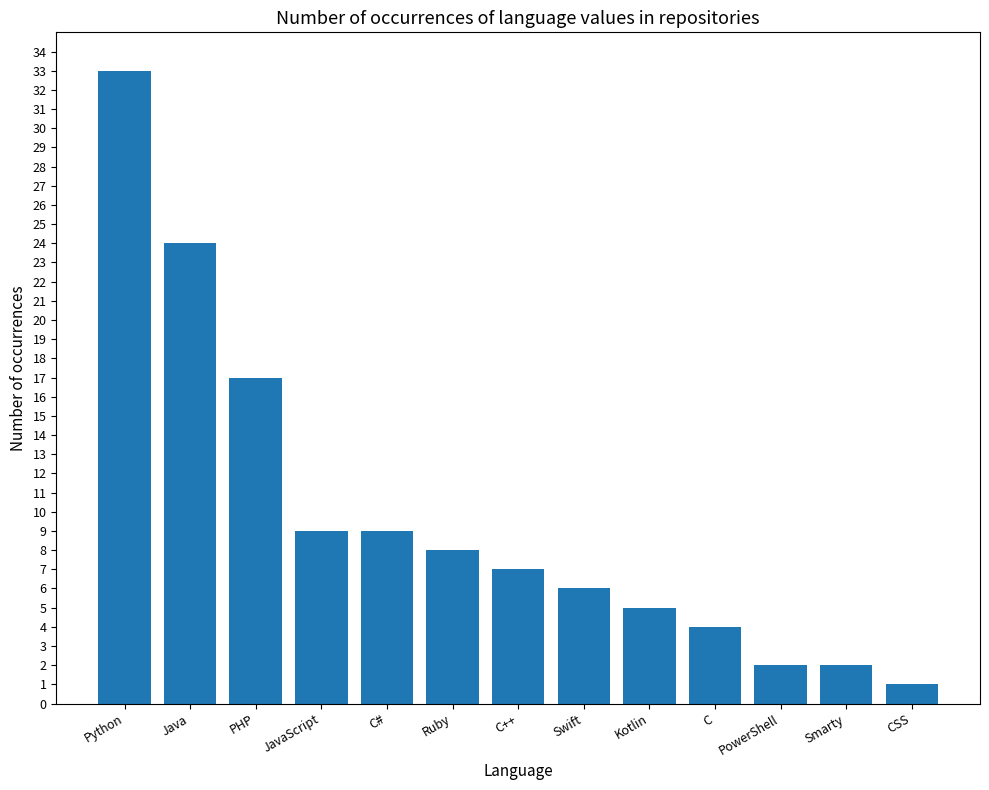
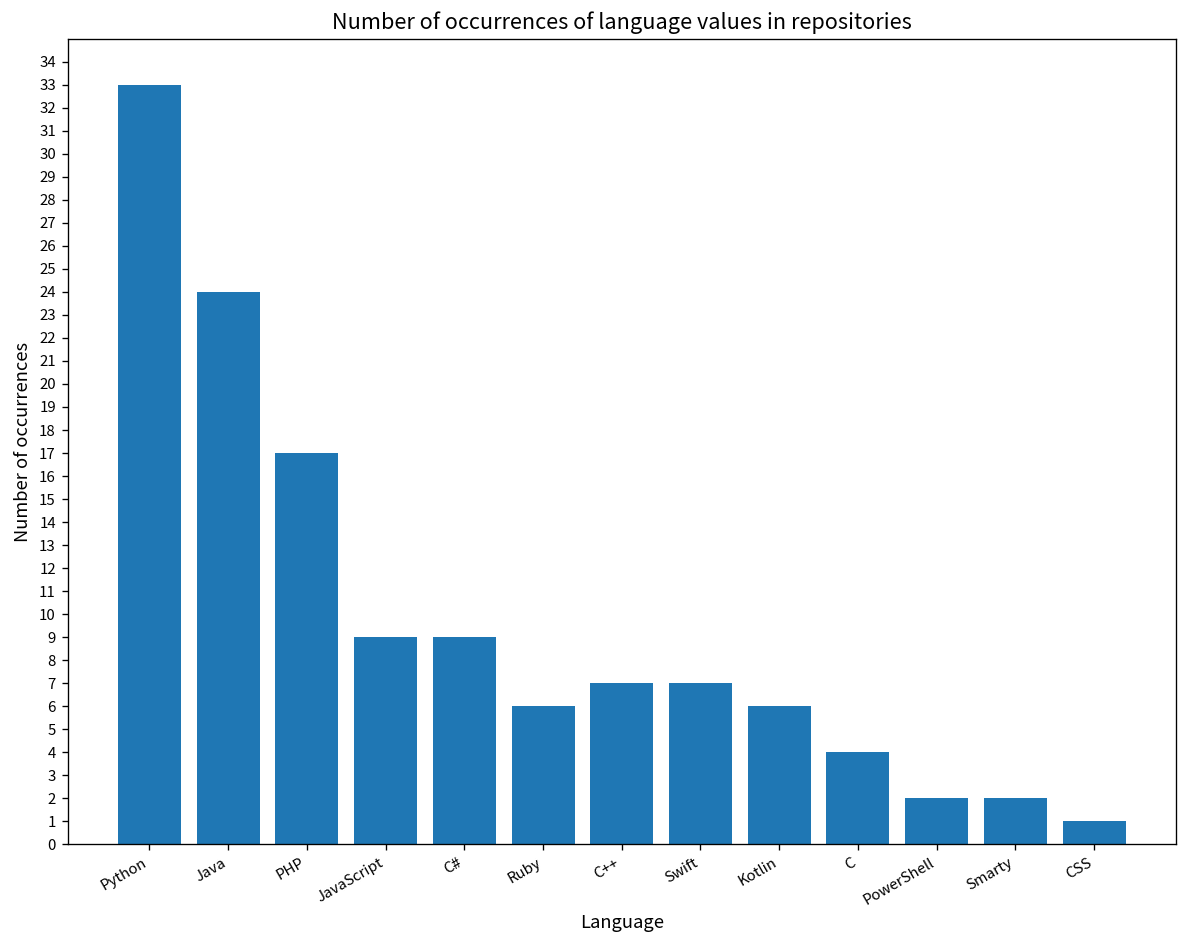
  {
    "Python": 33,
    "Java": 24,
    "PHP": 17,
    "JavaScript": 9,
    "C#": 9,
-   "Ruby": 8,
+   "Ruby": 6,
    "C++": 7,
-   "Swift": 6,
-   "Kotlin": 5,
+   "Swift": 7,
+   "Kotlin": 6,
    "C": 4,
    "PowerShell": 2,
    "Smarty": 2,
    "CSS": 1
  }
